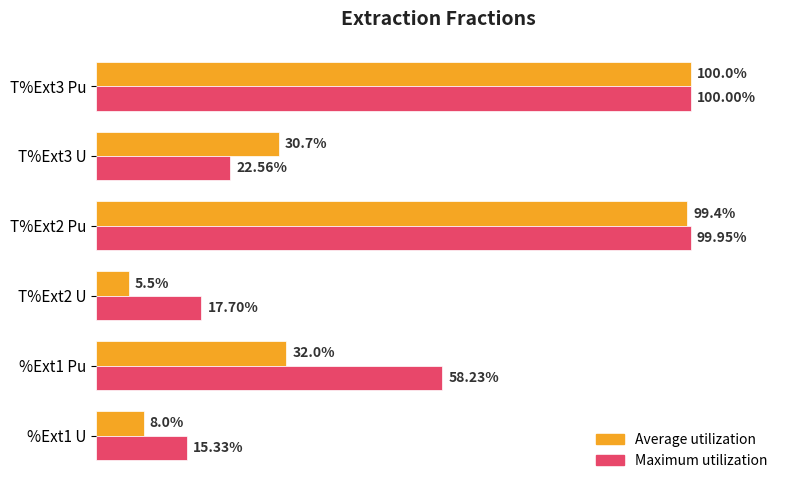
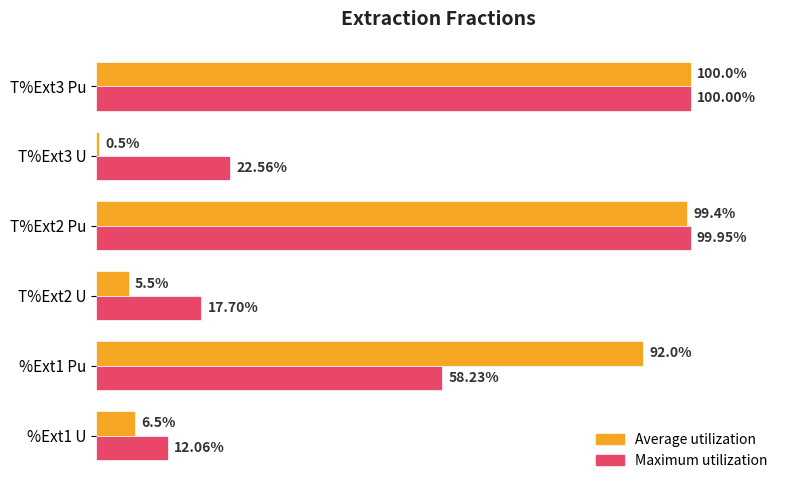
  {
    "Average utilization": {
      "T%Ext3 Pu": "100.0%",
-     "T%Ext3 U": "30.7%",
+     "T%Ext3 U": "0.5%",
      "T%Ext2 Pu": "99.4%",
      "T%Ext2 U": "5.5%",
-     "%Ext1 Pu": "32.0%",
-     "%Ext1 U": "8.0%"
+     "%Ext1 Pu": "92.0%",
+     "%Ext1 U": "6.5%"
    },
    "Maximum utilization": {
      "T%Ext3 Pu": "100.00%",
      "T%Ext3 U": "22.56%",
      "T%Ext2 Pu": "99.95%",
      "T%Ext2 U": "17.70%",
      "%Ext1 Pu": "58.23%",
-     "%Ext1 U": "15.33%"
+     "%Ext1 U": "12.06%"
    }
  }
